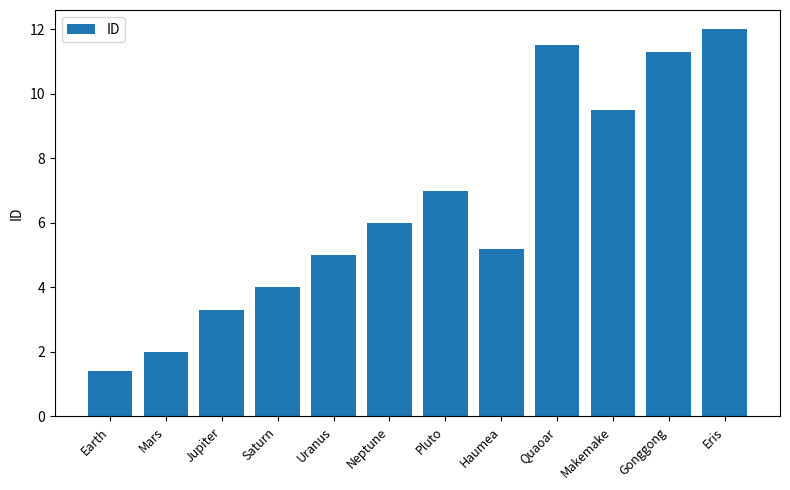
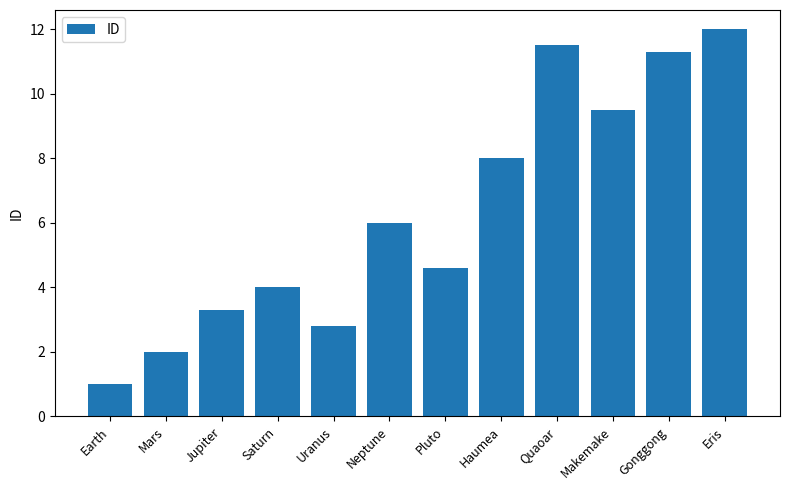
  {
-   "Earth": 1.4,
+   "Earth": 1.0,
    "Mars": 2.0,
    "Jupiter": 3.3,
    "Saturn": 4.0,
-   "Uranus": 5.0,
+   "Uranus": 2.8,
    "Neptune": 6.0,
-   "Pluto": 7.0,
-   "Haumea": 5.2,
+   "Pluto": 4.6,
+   "Haumea": 8.0,
    "Quaoar": 11.5,
    "Makemake": 9.5,
    "Gonggong": 11.3,
    "Eris": 12.0
  }
